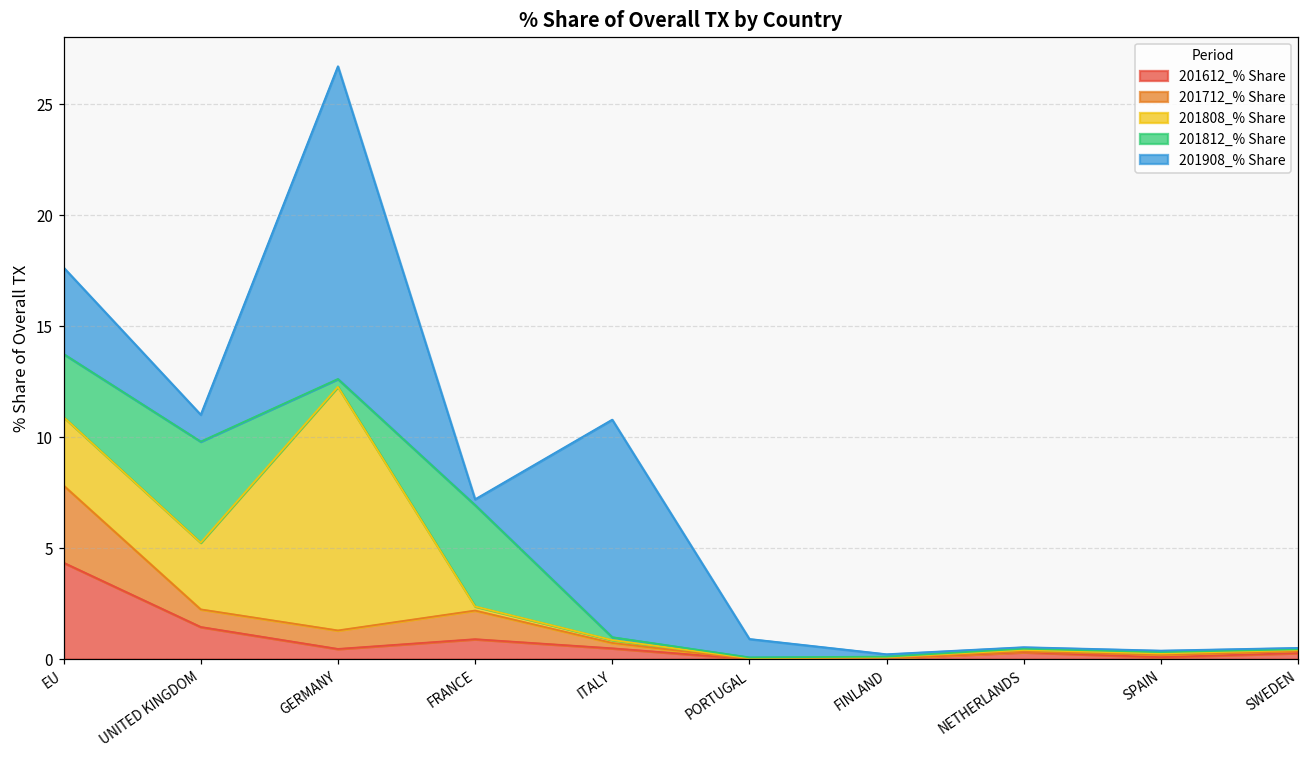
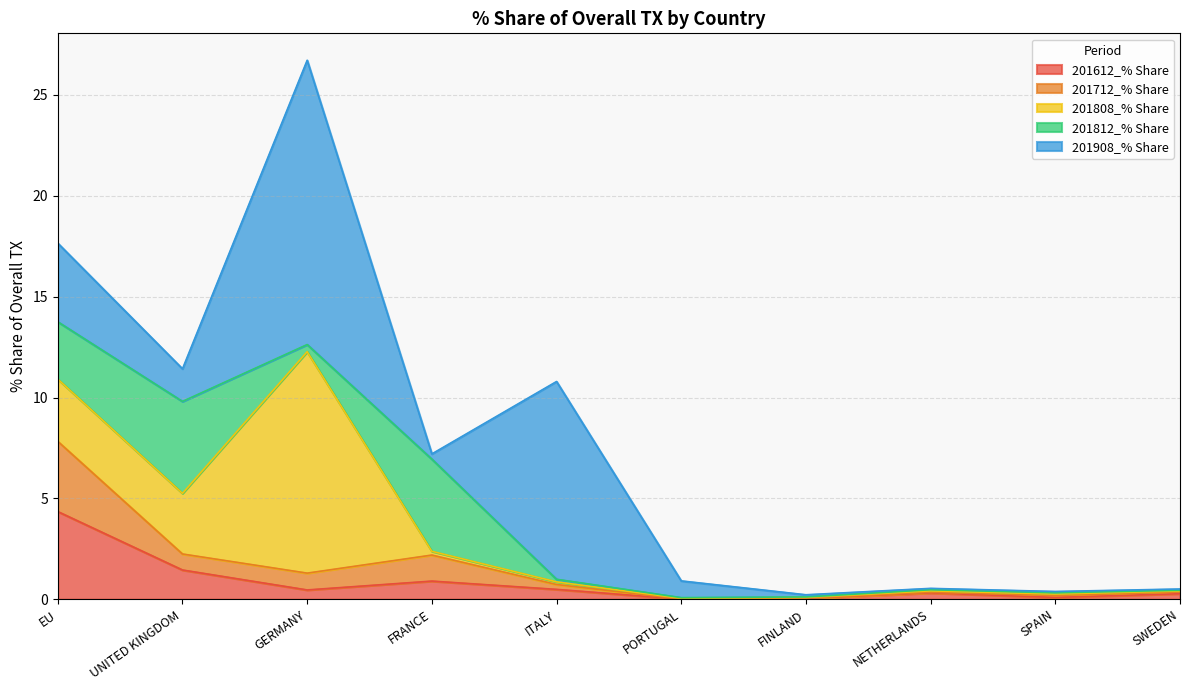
  {
    "201808_% Share": {
      "EU": 3.1,
      "UNITED KINGDOM": 3.0,
      "GERMANY": 11.0,
      "FRANCE": 0.2,
      "ITALY": 0.1
    },
    "201812_% Share": {
      "EU": 2.8,
      "UNITED KINGDOM": 4.6,
      "GERMANY": 0.4,
      "FRANCE": 4.6,
      "ITALY": 0.1
    },
    "201908_% Share": {
      "EU": 3.9,
-     "UNITED KINGDOM": 1.2,
+     "UNITED KINGDOM": 1.6,
      "GERMANY": 14.1,
      "FRANCE": 0.3,
      "ITALY": 9.8,
      "PORTUGAL": 0.8
    }
  }
